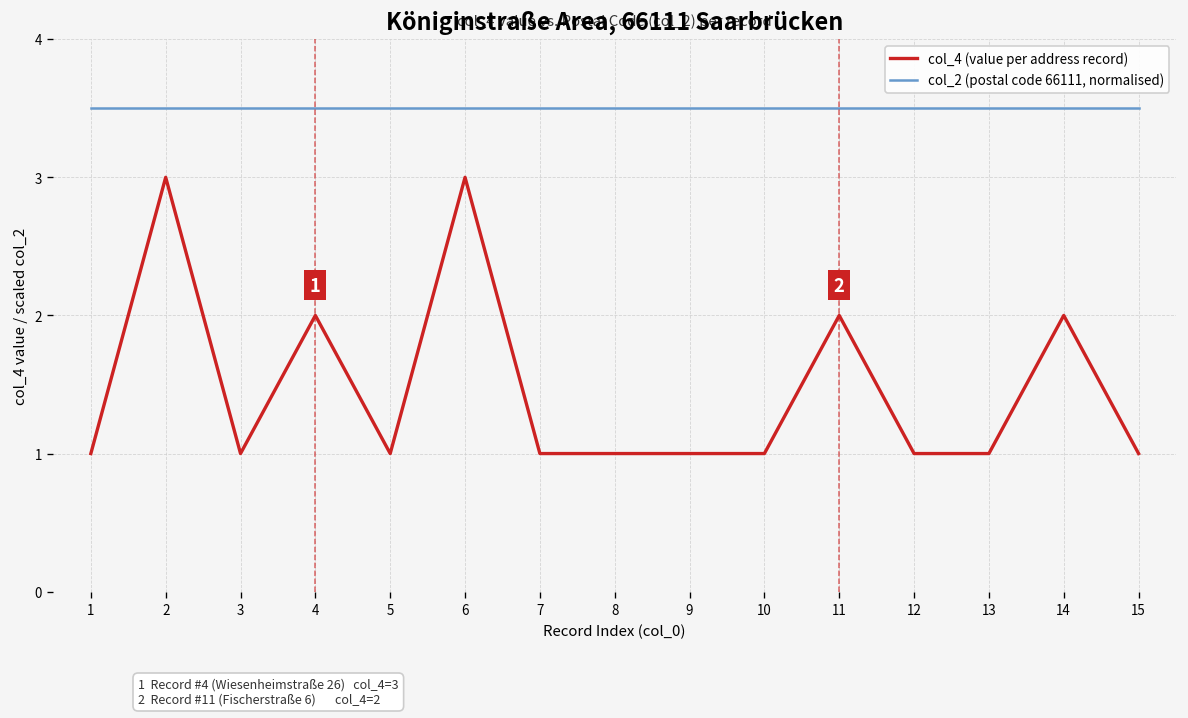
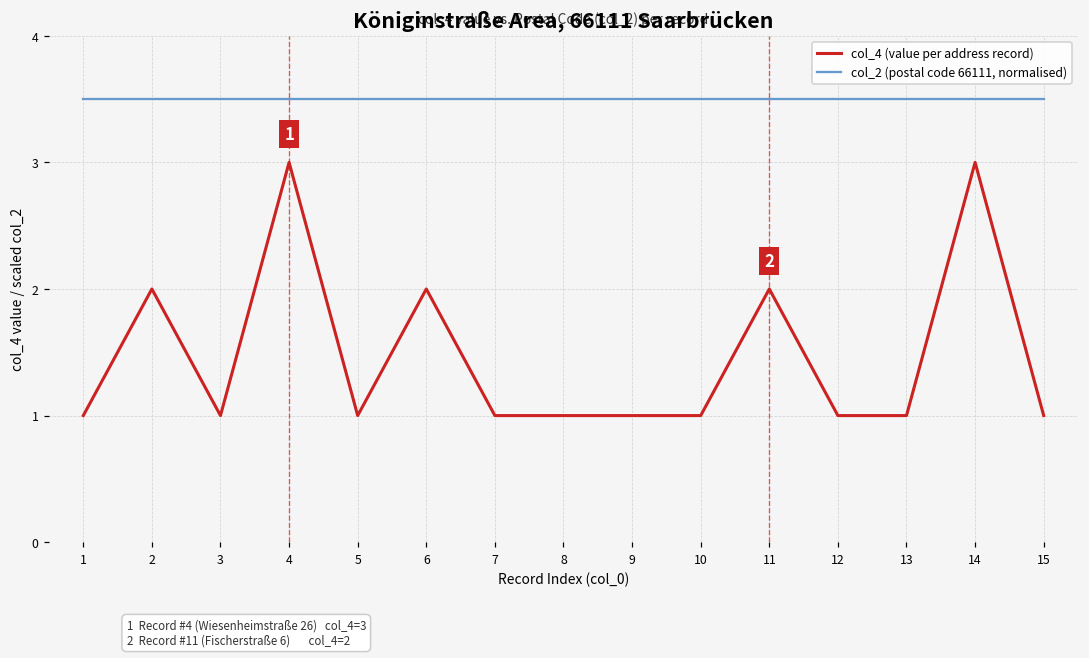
  {
    "col_4 (value per address record)": {
      "1": 1,
-     "2": 3,
+     "2": 2,
      "3": 1,
-     "4": 2,
+     "4": 3,
      "5": 1,
-     "6": 3,
+     "6": 2,
      "7": 1,
      "8": 1,
      "9": 1,
      "10": 1,
      "12": 1,
      "13": 1,
-     "14": 2,
+     "14": 3,
      "15": 1
    },
    "col_2 (postal code 66111, normalised)": {
      "1": 3.50,
      "2": 3.50,
      "3": 3.50,
      "4": 3.50,
      "5": 3.50,
      "6": 3.50,
      "7": 3.50,
      "8": 3.50,
      "9": 3.50,
      "10": 3.50,
      "11": 3.50,
      "12": 3.50,
      "13": 3.50,
      "14": 3.50,
      "15": 3.50
    }
  }
